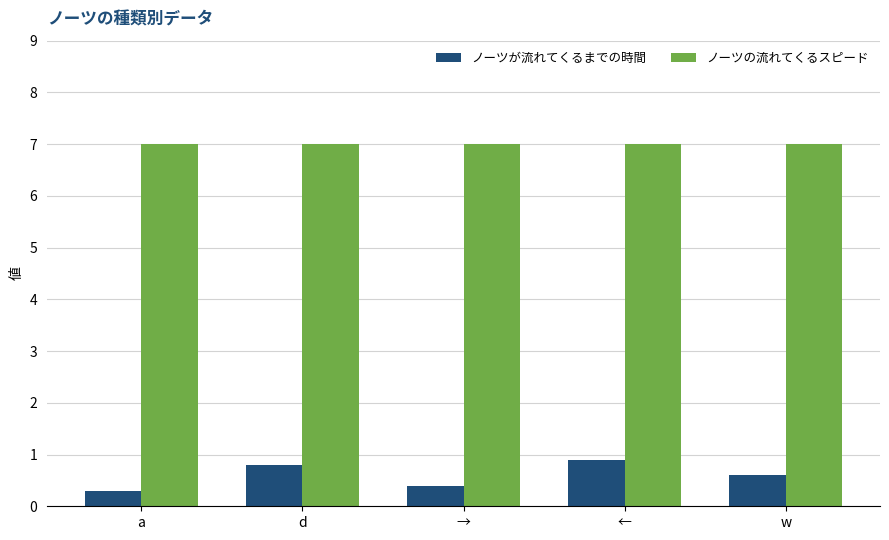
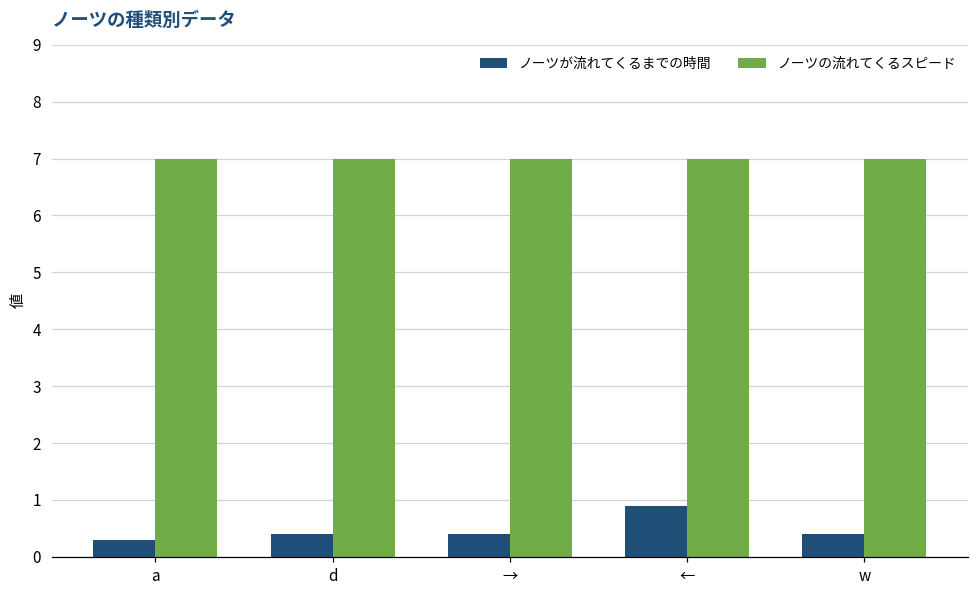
  {
    "ノーツが流れてくるまでの時間": {
      "a": 0.3,
-     "d": 0.8,
+     "d": 0.4,
      "→": 0.4,
      "←": 0.9,
-     "w": 0.6
+     "w": 0.4
    },
    "ノーツの流れてくるスピード": {
      "a": 7.0,
      "d": 7.0,
      "→": 7.0,
      "←": 7.0,
      "w": 7.0
    }
  }
